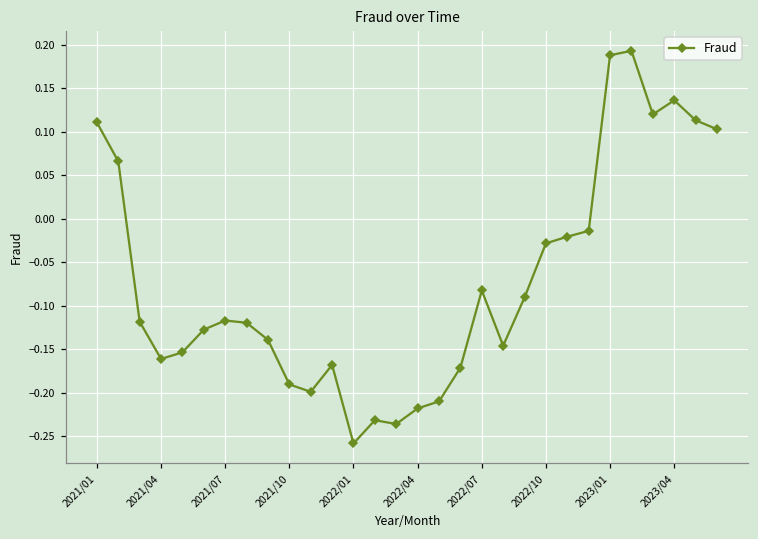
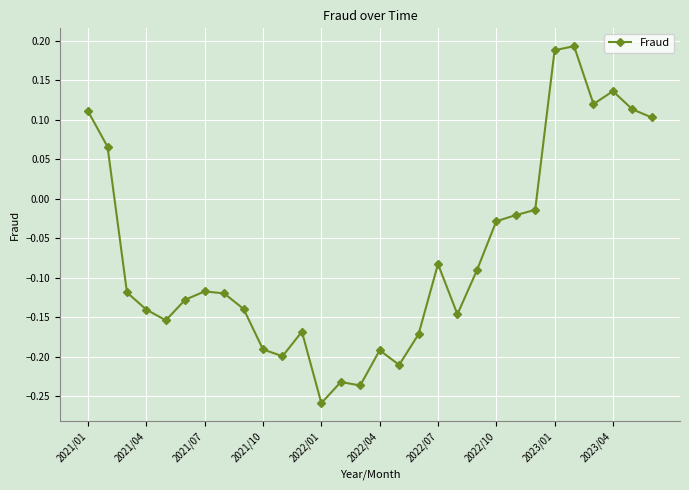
  {
    "2021/01": 0.11,
-   "2021/04": -0.16,
+   "2021/04": -0.14,
    "2021/07": -0.12,
    "2021/10": -0.19,
    "2022/01": -0.26,
-   "2022/04": -0.22,
+   "2022/04": -0.19,
    "2022/07": -0.08,
    "2022/10": -0.03,
    "2023/01": 0.19,
    "2023/04": 0.14
  }
